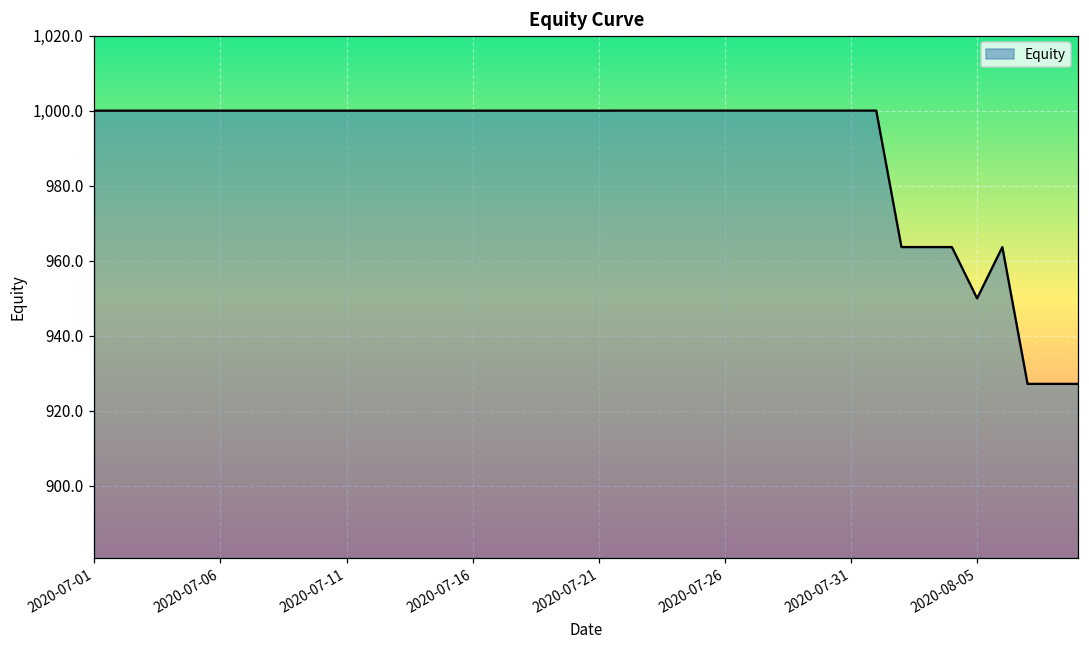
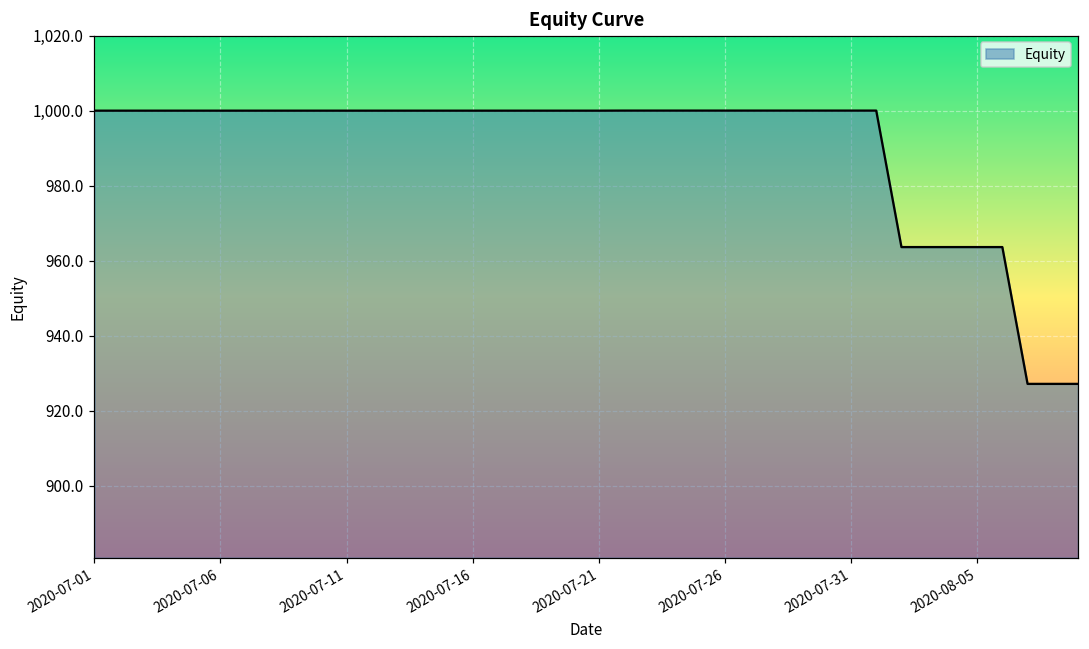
  {
    "2020-07-01": "1,000",
    "2020-07-06": "1,000",
    "2020-07-11": "1,000",
    "2020-07-16": "1,000",
    "2020-07-21": "1,000",
    "2020-07-26": "1,000",
    "2020-07-31": "1,000",
-   "2020-08-05": "950"
+   "2020-08-05": "964"
  }
